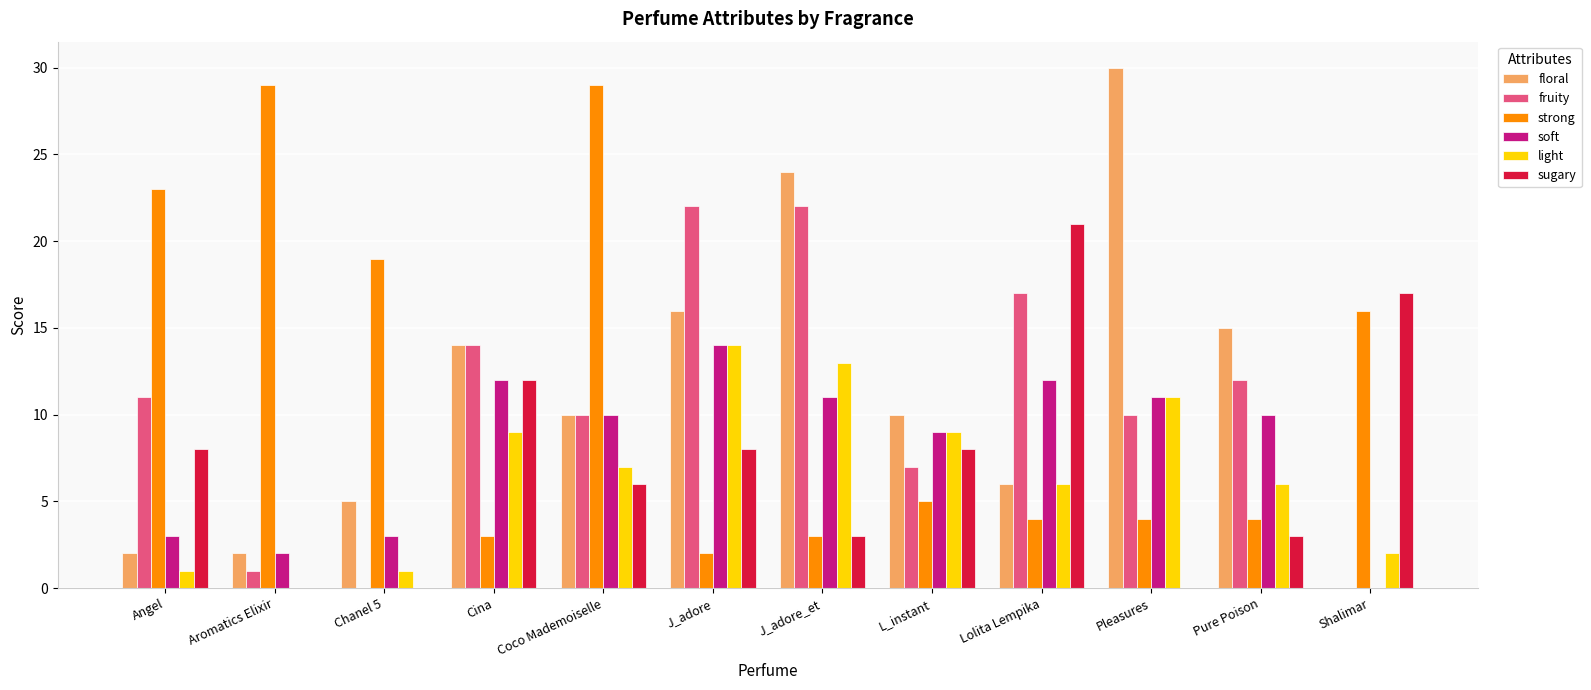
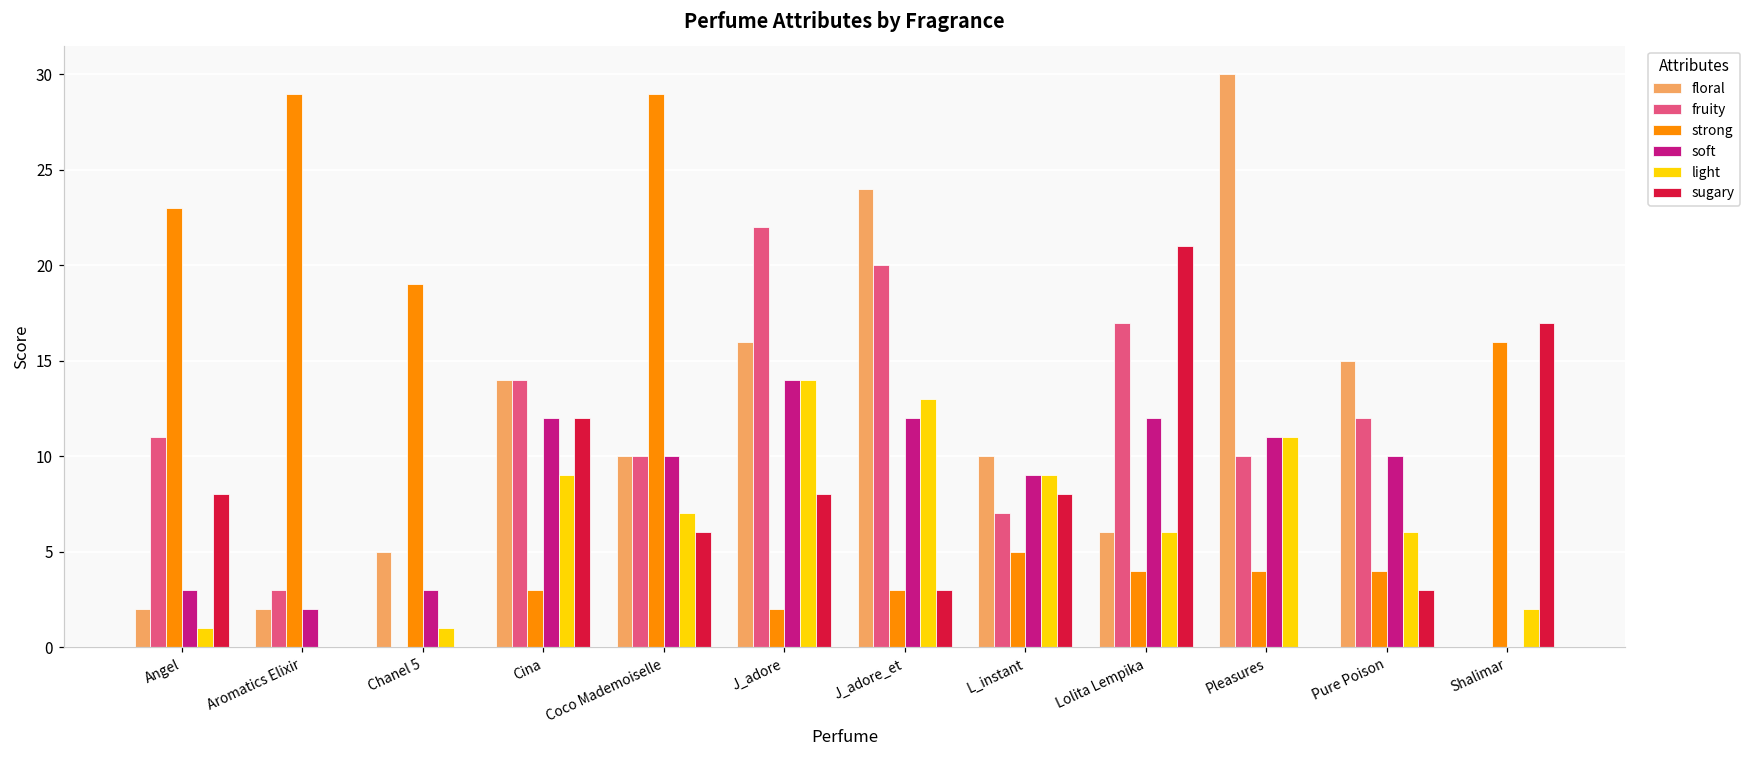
  {
    "floral": {
      "Angel": 2,
      "Aromatics Elixir": 2,
      "Chanel 5": 5,
      "Cina": 14,
      "Coco Mademoiselle": 10,
      "J_adore": 16,
      "J_adore_et": 24,
      "L_instant": 10,
      "Lolita Lempika": 6,
      "Pleasures": 30,
      "Pure Poison": 15,
      "Shalimar": 0
    },
    "fruity": {
      "Angel": 11,
-     "Aromatics Elixir": 1,
+     "Aromatics Elixir": 3,
      "Chanel 5": 0,
      "Cina": 14,
      "Coco Mademoiselle": 10,
      "J_adore": 22,
-     "J_adore_et": 22,
+     "J_adore_et": 20,
      "L_instant": 7,
      "Lolita Lempika": 17,
      "Pleasures": 10,
      "Pure Poison": 12,
      "Shalimar": 0
    },
    "strong": {
      "Angel": 23,
      "Aromatics Elixir": 29,
      "Chanel 5": 19,
      "Cina": 3,
      "Coco Mademoiselle": 29,
      "J_adore": 2,
      "J_adore_et": 3,
      "L_instant": 5,
      "Lolita Lempika": 4,
      "Pleasures": 4,
      "Pure Poison": 4,
      "Shalimar": 16
    },
    "soft": {
      "Angel": 3,
      "Aromatics Elixir": 2,
      "Chanel 5": 3,
      "Cina": 12,
      "Coco Mademoiselle": 10,
      "J_adore": 14,
-     "J_adore_et": 11,
+     "J_adore_et": 12,
      "L_instant": 9,
      "Lolita Lempika": 12,
      "Pleasures": 11,
      "Pure Poison": 10,
      "Shalimar": 0
    },
    "light": {
      "Angel": 1,
      "Aromatics Elixir": 0,
      "Chanel 5": 1,
      "Cina": 9,
      "Coco Mademoiselle": 7,
      "J_adore": 14,
      "J_adore_et": 13,
      "L_instant": 9,
      "Lolita Lempika": 6,
      "Pleasures": 11,
      "Pure Poison": 6,
      "Shalimar": 2
    },
    "sugary": {
      "Angel": 8,
      "Aromatics Elixir": 0,
      "Chanel 5": 0,
      "Cina": 12,
      "Coco Mademoiselle": 6,
      "J_adore": 8,
      "J_adore_et": 3,
      "L_instant": 8,
      "Lolita Lempika": 21,
      "Pleasures": 0,
      "Pure Poison": 3,
      "Shalimar": 17
    }
  }
